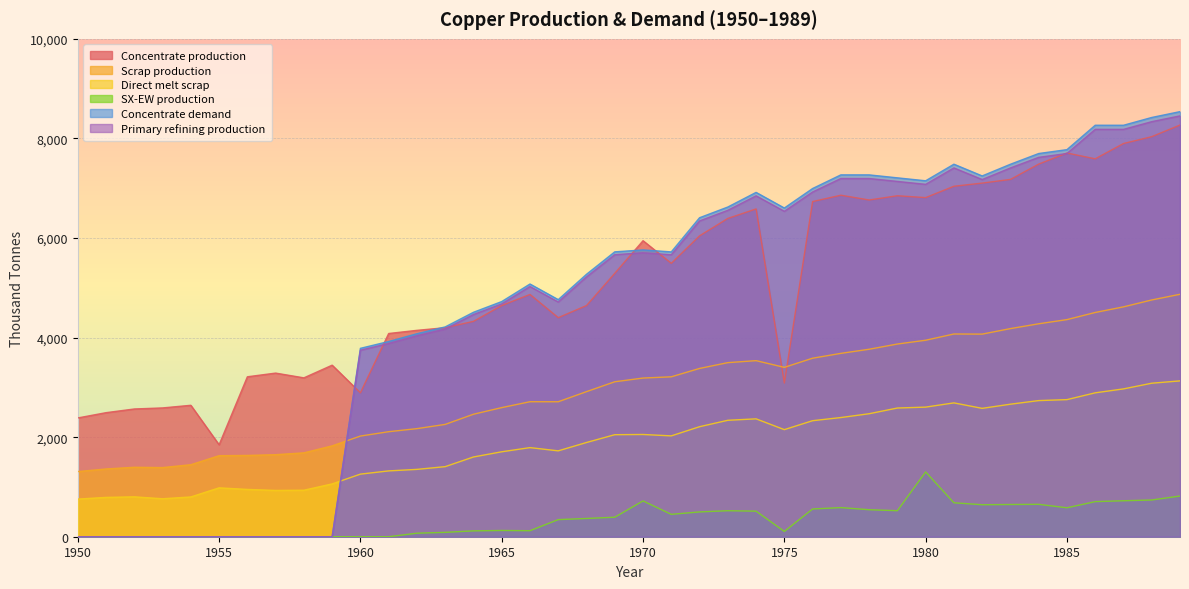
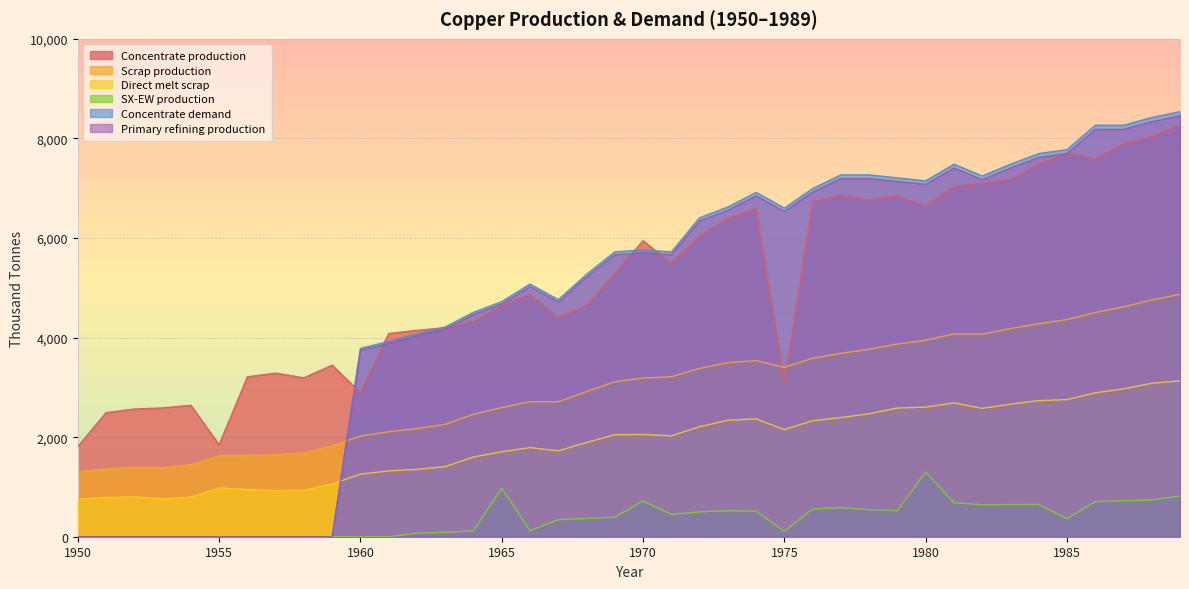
  {
    "Concentrate production": {
-     "1950": "2,400",
+     "1950": "1,800",
      "1955": "1,800",
      "1960": "2,900",
      "1970": "5,900",
      "1975": "3,100",
-     "1980": "6,800"
+     "1980": "6,600"
    },
    "SX-EW production": {
      "1960": "0",
-     "1965": "100",
+     "1965": "1,000",
      "1970": "700",
      "1975": "100",
      "1980": "1,300",
-     "1985": "600"
+     "1985": "400"
    },
    "Concentrate demand": {
      "1970": "5,800",
      "1975": "6,600",
      "1980": "7,100",
      "1985": "7,800"
    },
    "Primary refining production": {
      "1970": "5,700",
      "1975": "6,500",
      "1980": "7,100"
    }
  }
